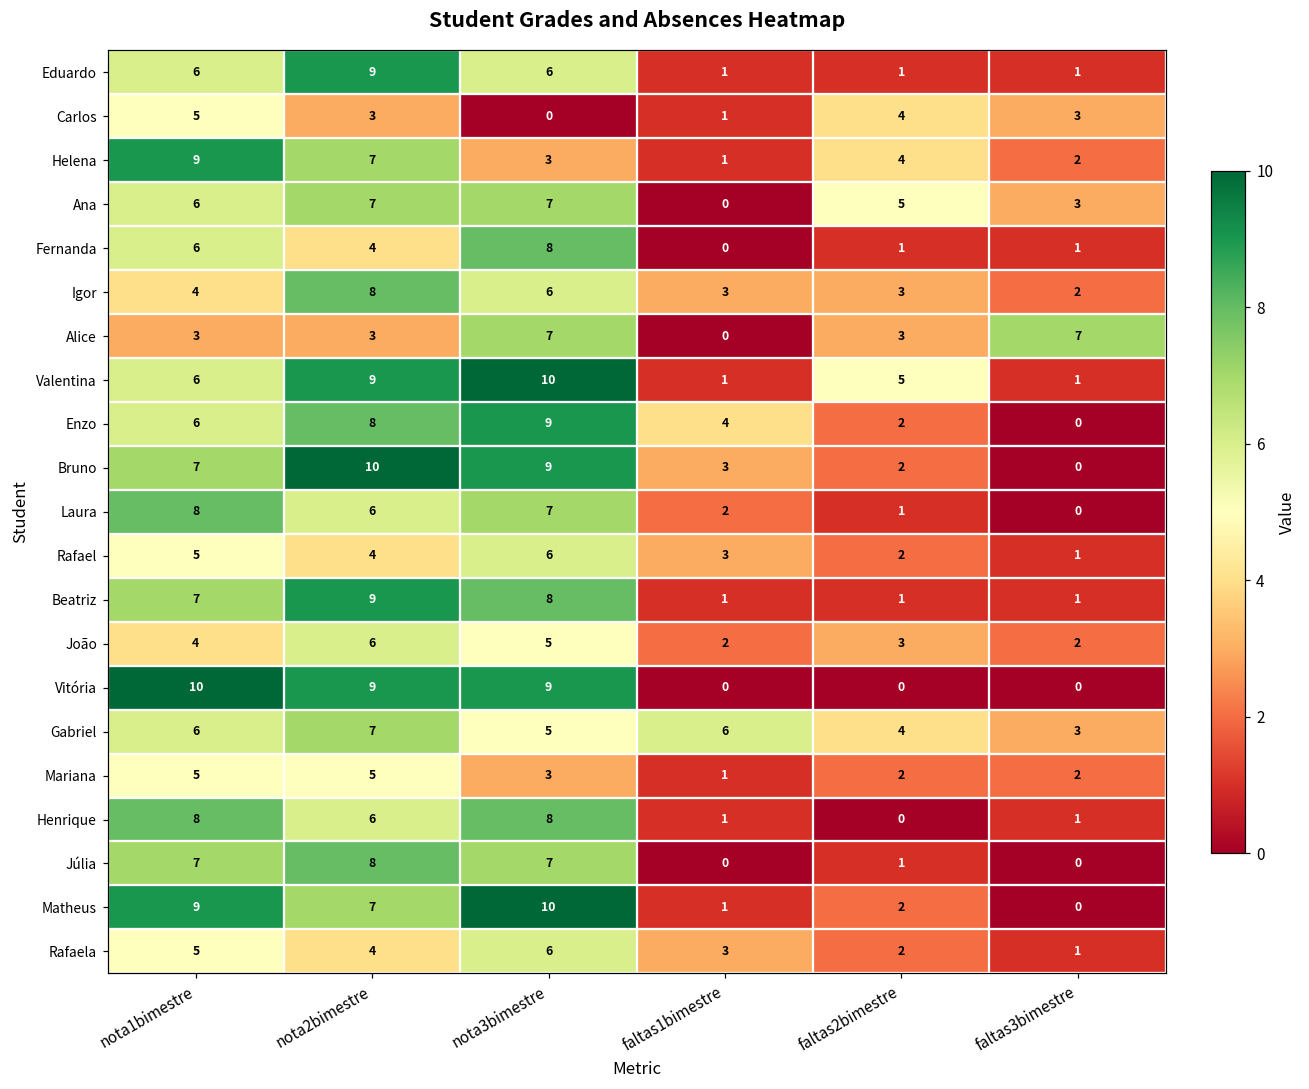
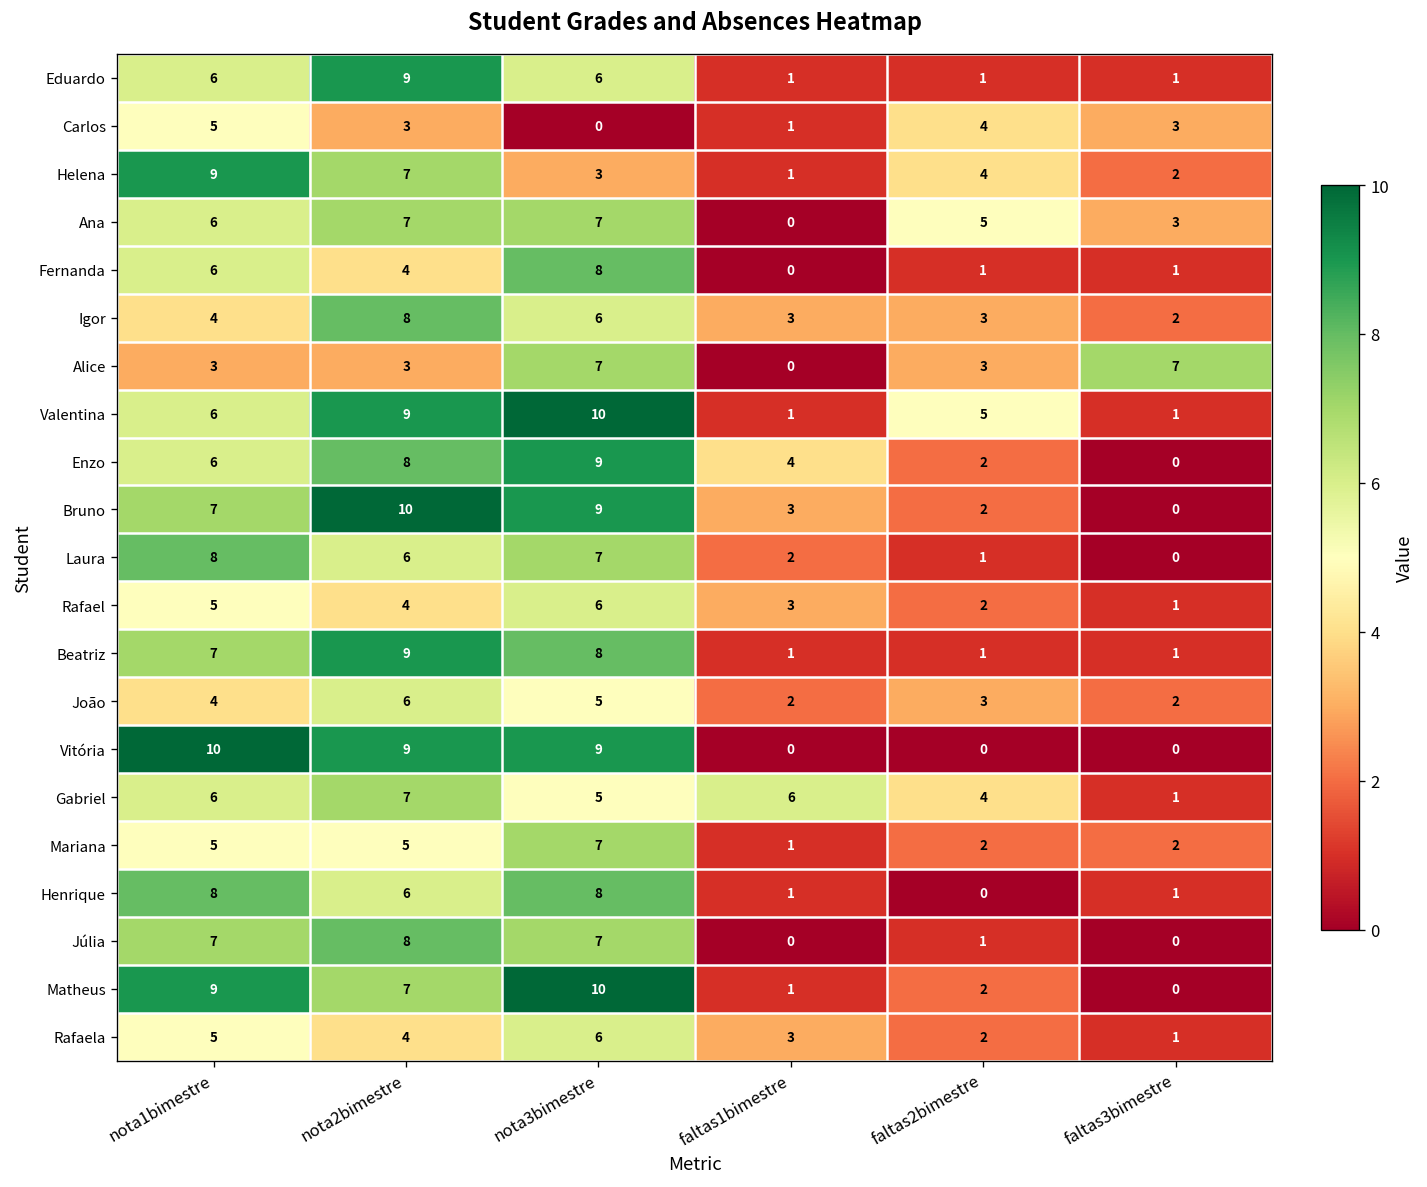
  {
    "Eduardo": {
      "nota1bimestre": 6,
      "nota2bimestre": 9,
      "nota3bimestre": 6,
      "faltas1bimestre": 1,
      "faltas2bimestre": 1,
      "faltas3bimestre": 1
    },
    "Carlos": {
      "nota1bimestre": 5,
      "nota2bimestre": 3,
      "nota3bimestre": 0,
      "faltas1bimestre": 1,
      "faltas2bimestre": 4,
      "faltas3bimestre": 3
    },
    "Helena": {
      "nota1bimestre": 9,
      "nota2bimestre": 7,
      "nota3bimestre": 3,
      "faltas1bimestre": 1,
      "faltas2bimestre": 4,
      "faltas3bimestre": 2
    },
    "Ana": {
      "nota1bimestre": 6,
      "nota2bimestre": 7,
      "nota3bimestre": 7,
      "faltas1bimestre": 0,
      "faltas2bimestre": 5,
      "faltas3bimestre": 3
    },
    "Fernanda": {
      "nota1bimestre": 6,
      "nota2bimestre": 4,
      "nota3bimestre": 8,
      "faltas1bimestre": 0,
      "faltas2bimestre": 1,
      "faltas3bimestre": 1
    },
    "Igor": {
      "nota1bimestre": 4,
      "nota2bimestre": 8,
      "nota3bimestre": 6,
      "faltas1bimestre": 3,
      "faltas2bimestre": 3,
      "faltas3bimestre": 2
    },
    "Alice": {
      "nota1bimestre": 3,
      "nota2bimestre": 3,
      "nota3bimestre": 7,
      "faltas1bimestre": 0,
      "faltas2bimestre": 3,
      "faltas3bimestre": 7
    },
    "Valentina": {
      "nota1bimestre": 6,
      "nota2bimestre": 9,
      "nota3bimestre": 10,
      "faltas1bimestre": 1,
      "faltas2bimestre": 5,
      "faltas3bimestre": 1
    },
    "Enzo": {
      "nota1bimestre": 6,
      "nota2bimestre": 8,
      "nota3bimestre": 9,
      "faltas1bimestre": 4,
      "faltas2bimestre": 2,
      "faltas3bimestre": 0
    },
    "Bruno": {
      "nota1bimestre": 7,
      "nota2bimestre": 10,
      "nota3bimestre": 9,
      "faltas1bimestre": 3,
      "faltas2bimestre": 2,
      "faltas3bimestre": 0
    },
    "Laura": {
      "nota1bimestre": 8,
      "nota2bimestre": 6,
      "nota3bimestre": 7,
      "faltas1bimestre": 2,
      "faltas2bimestre": 1,
      "faltas3bimestre": 0
    },
    "Rafael": {
      "nota1bimestre": 5,
      "nota2bimestre": 4,
      "nota3bimestre": 6,
      "faltas1bimestre": 3,
      "faltas2bimestre": 2,
      "faltas3bimestre": 1
    },
    "Beatriz": {
      "nota1bimestre": 7,
      "nota2bimestre": 9,
      "nota3bimestre": 8,
      "faltas1bimestre": 1,
      "faltas2bimestre": 1,
      "faltas3bimestre": 1
    },
    "João": {
      "nota1bimestre": 4,
      "nota2bimestre": 6,
      "nota3bimestre": 5,
      "faltas1bimestre": 2,
      "faltas2bimestre": 3,
      "faltas3bimestre": 2
    },
    "Vitória": {
      "nota1bimestre": 10,
      "nota2bimestre": 9,
      "nota3bimestre": 9,
      "faltas1bimestre": 0,
      "faltas2bimestre": 0,
      "faltas3bimestre": 0
    },
    "Gabriel": {
      "nota1bimestre": 6,
      "nota2bimestre": 7,
      "nota3bimestre": 5,
      "faltas1bimestre": 6,
      "faltas2bimestre": 4,
-     "faltas3bimestre": 3
+     "faltas3bimestre": 1
    },
    "Mariana": {
      "nota1bimestre": 5,
      "nota2bimestre": 5,
-     "nota3bimestre": 3,
+     "nota3bimestre": 7,
      "faltas1bimestre": 1,
      "faltas2bimestre": 2,
      "faltas3bimestre": 2
    },
    "Henrique": {
      "nota1bimestre": 8,
      "nota2bimestre": 6,
      "nota3bimestre": 8,
      "faltas1bimestre": 1,
      "faltas2bimestre": 0,
      "faltas3bimestre": 1
    },
    "Júlia": {
      "nota1bimestre": 7,
      "nota2bimestre": 8,
      "nota3bimestre": 7,
      "faltas1bimestre": 0,
      "faltas2bimestre": 1,
      "faltas3bimestre": 0
    },
    "Matheus": {
      "nota1bimestre": 9,
      "nota2bimestre": 7,
      "nota3bimestre": 10,
      "faltas1bimestre": 1,
      "faltas2bimestre": 2,
      "faltas3bimestre": 0
    },
    "Rafaela": {
      "nota1bimestre": 5,
      "nota2bimestre": 4,
      "nota3bimestre": 6,
      "faltas1bimestre": 3,
      "faltas2bimestre": 2,
      "faltas3bimestre": 1
    }
  }
